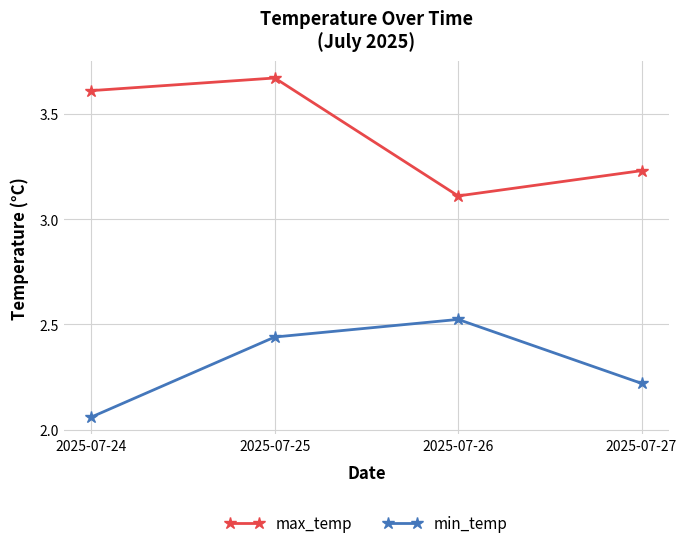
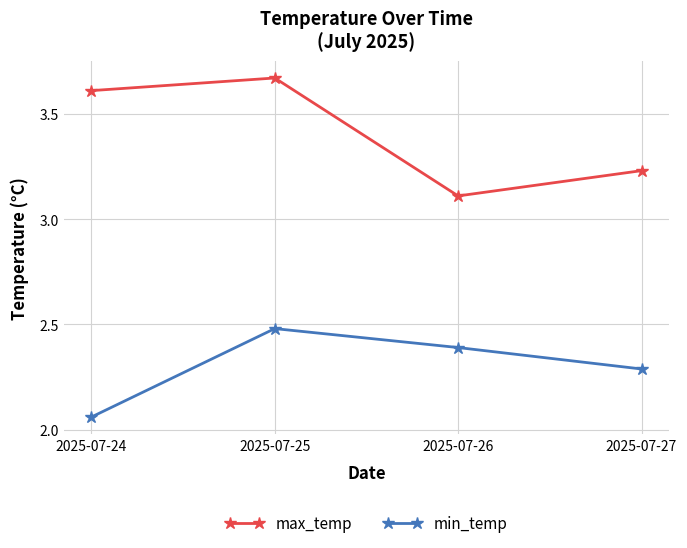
  {
    "max_temp": {
      "2025-07-24": 3.61,
      "2025-07-25": 3.67,
      "2025-07-26": 3.11,
      "2025-07-27": 3.23
    },
    "min_temp": {
      "2025-07-24": 2.06,
-     "2025-07-25": 2.44,
-     "2025-07-26": 2.52,
-     "2025-07-27": 2.22
+     "2025-07-25": 2.48,
+     "2025-07-26": 2.39,
+     "2025-07-27": 2.29
    }
  }
